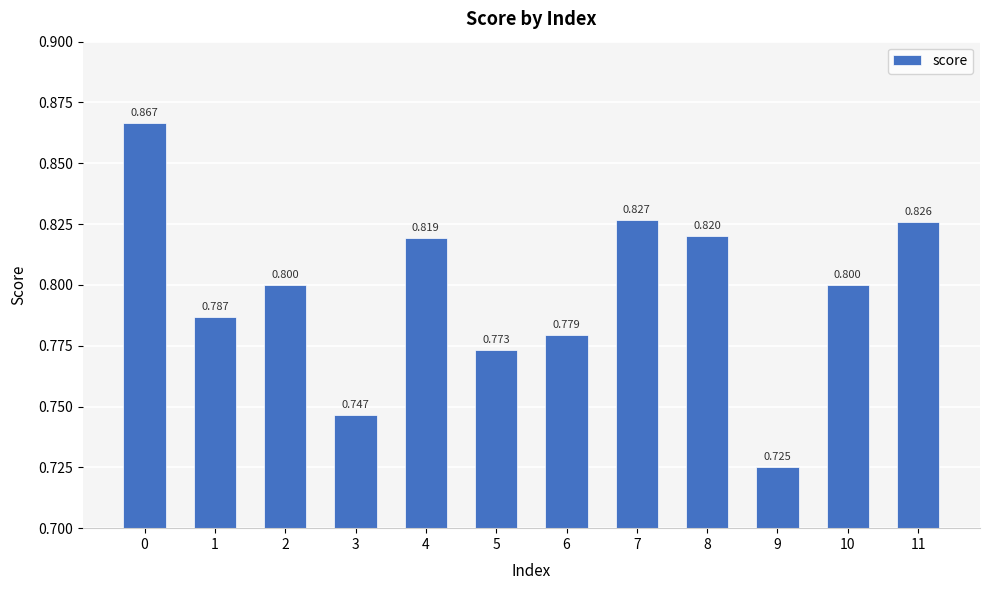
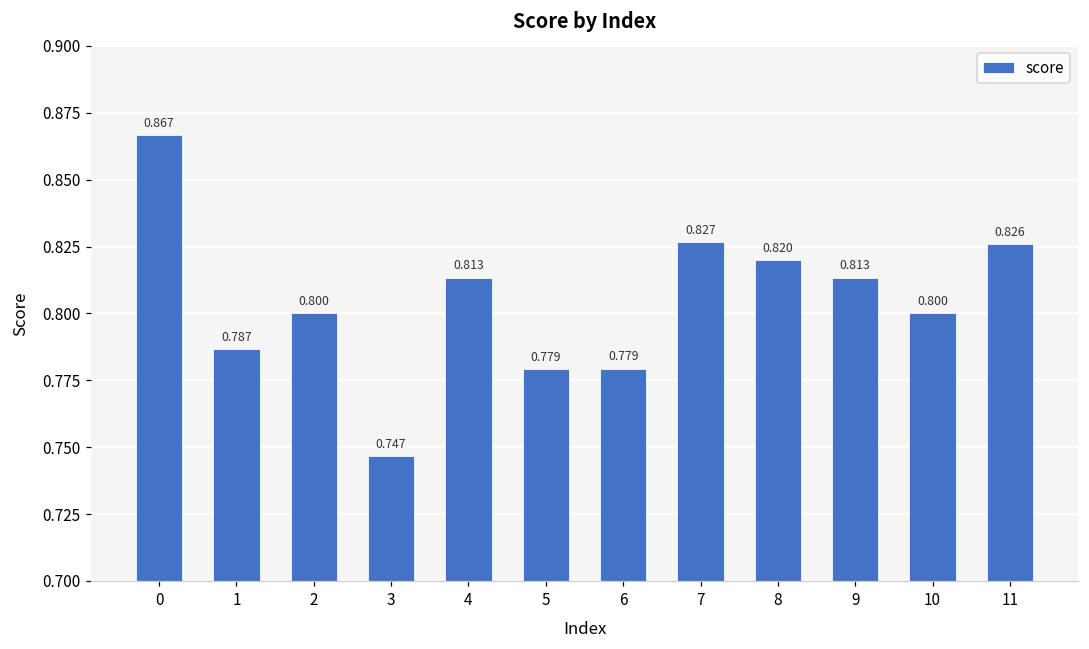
  {
    "0": 0.867,
    "1": 0.787,
    "2": 0.800,
    "3": 0.747,
-   "4": 0.819,
-   "5": 0.773,
+   "4": 0.813,
+   "5": 0.779,
    "6": 0.779,
    "7": 0.827,
    "8": 0.820,
-   "9": 0.725,
+   "9": 0.813,
    "10": 0.800,
    "11": 0.826
  }
